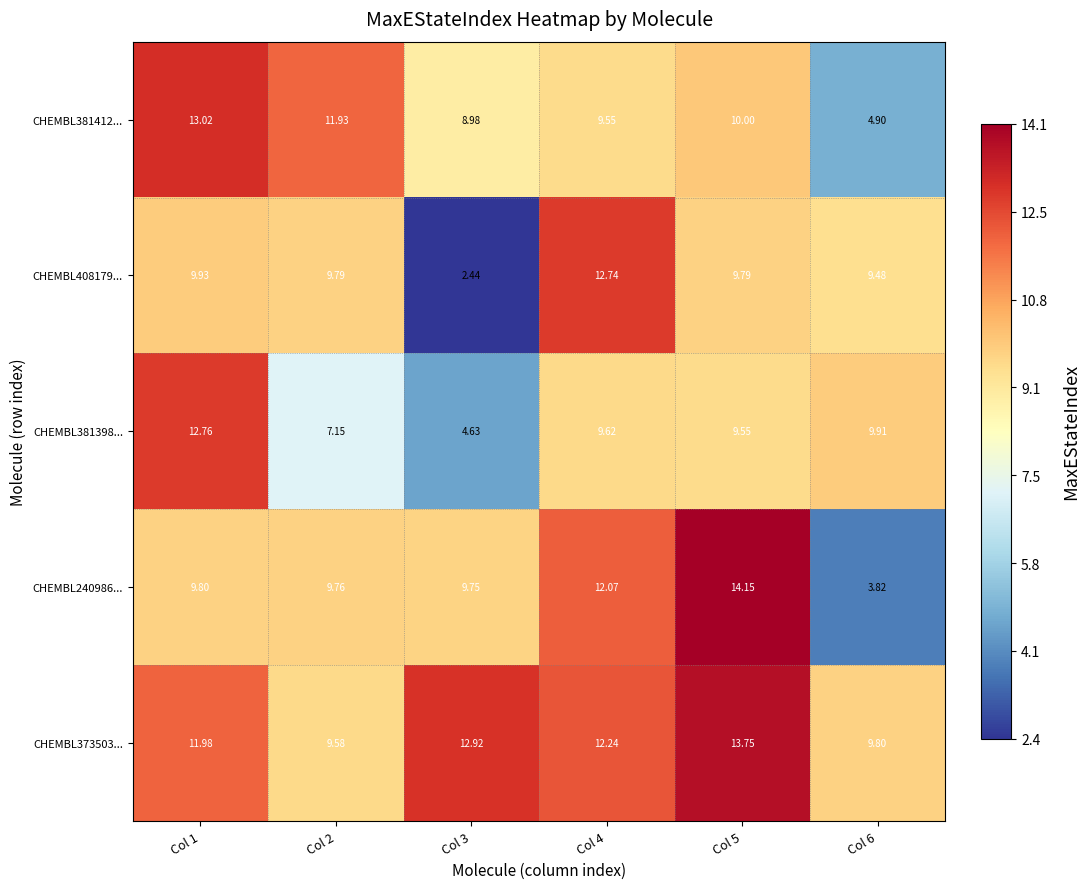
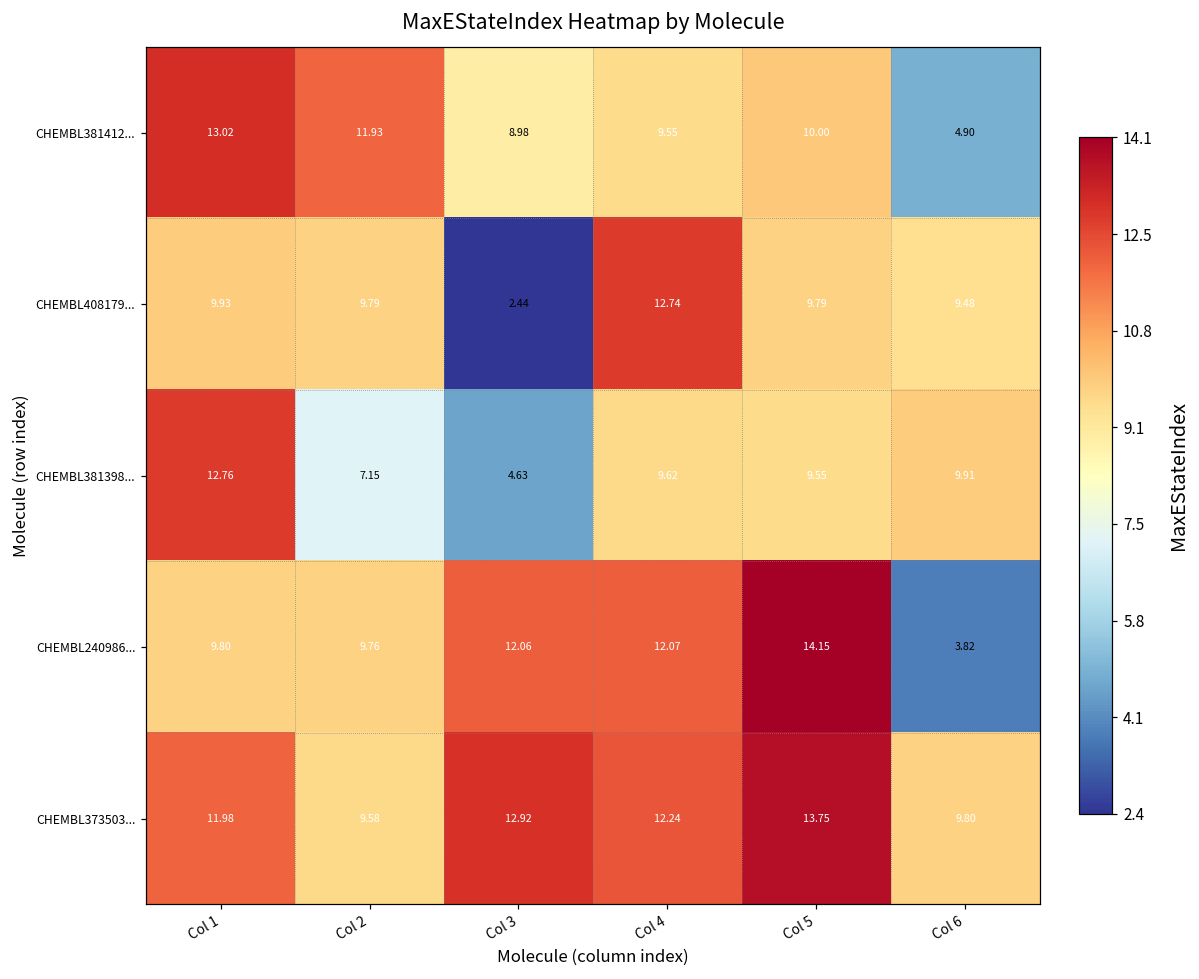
  {
    "CHEMBL381412...": {
      "Col 1": 13.02,
      "Col 2": 11.93,
      "Col 3": 8.98,
      "Col 4": 9.55,
      "Col 5": 10.00,
      "Col 6": 4.90
    },
    "CHEMBL408179...": {
      "Col 1": 9.93,
      "Col 2": 9.79,
      "Col 3": 2.44,
      "Col 4": 12.74,
      "Col 5": 9.79,
      "Col 6": 9.48
    },
    "CHEMBL381398...": {
      "Col 1": 12.76,
      "Col 2": 7.15,
      "Col 3": 4.63,
      "Col 4": 9.62,
      "Col 5": 9.55,
      "Col 6": 9.91
    },
    "CHEMBL240986...": {
      "Col 1": 9.80,
      "Col 2": 9.76,
-     "Col 3": 9.75,
+     "Col 3": 12.06,
      "Col 4": 12.07,
      "Col 5": 14.15,
      "Col 6": 3.82
    },
    "CHEMBL373503...": {
      "Col 1": 11.98,
      "Col 2": 9.58,
      "Col 3": 12.92,
      "Col 4": 12.24,
      "Col 5": 13.75,
      "Col 6": 9.80
    }
  }
